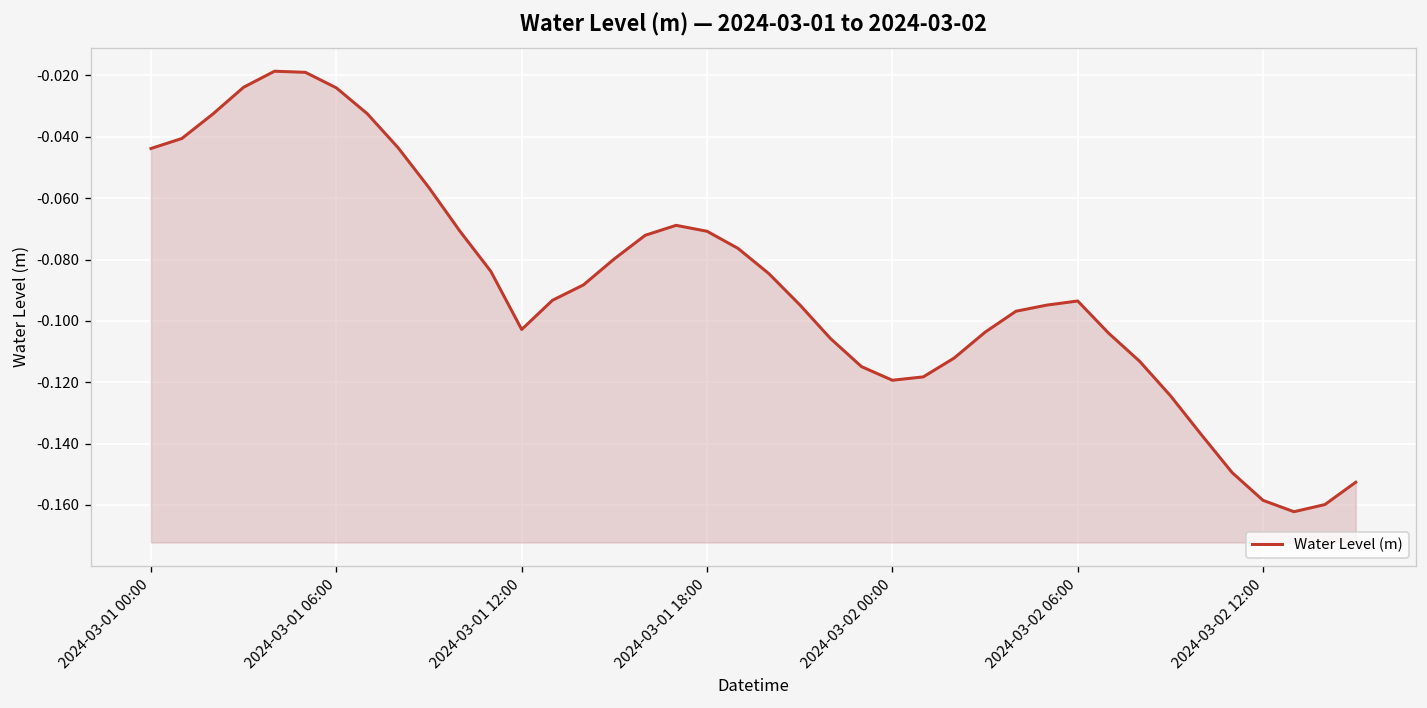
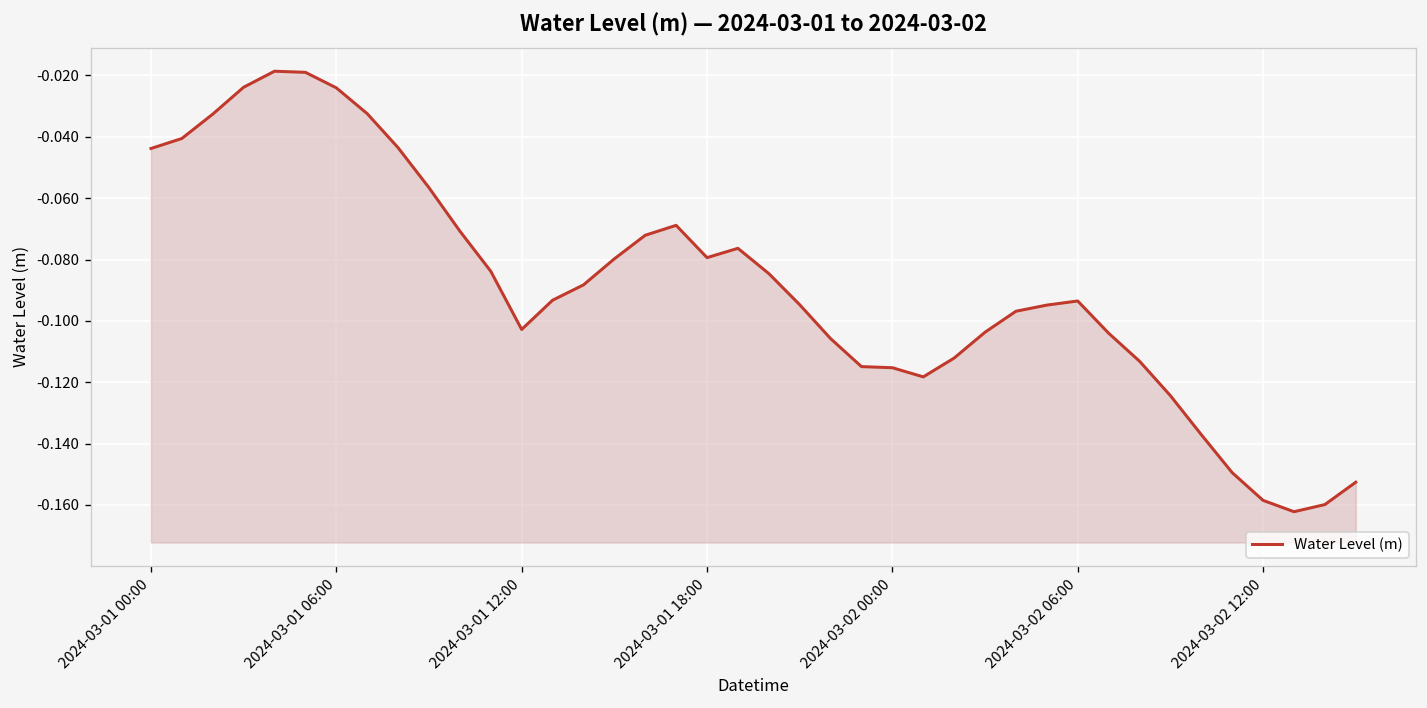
  {
    "2024-03-01 00:00": -0.044,
    "2024-03-01 06:00": -0.024,
    "2024-03-01 12:00": -0.103,
-   "2024-03-01 18:00": -0.071,
-   "2024-03-02 00:00": -0.119,
+   "2024-03-01 18:00": -0.079,
+   "2024-03-02 00:00": -0.115,
    "2024-03-02 06:00": -0.094,
    "2024-03-02 12:00": -0.159
  }
